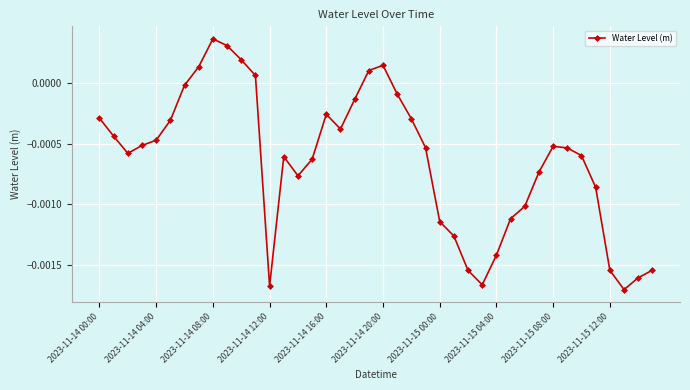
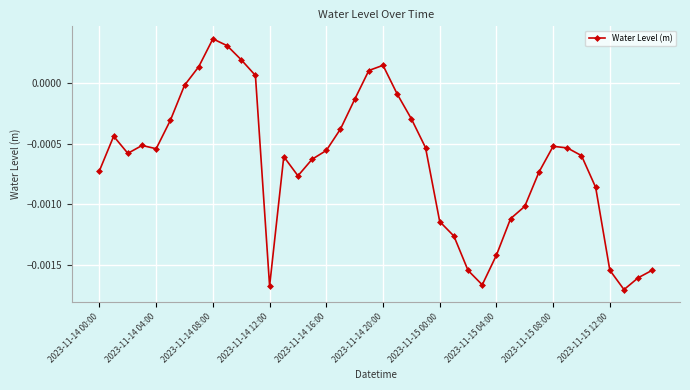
  {
-   "2023-11-14 00:00": -0.00029,
-   "2023-11-14 04:00": -0.00047,
+   "2023-11-14 00:00": -0.00072,
+   "2023-11-14 04:00": -0.00054,
    "2023-11-14 08:00": 0.00036,
    "2023-11-14 12:00": -0.00167,
-   "2023-11-14 16:00": -0.00026,
+   "2023-11-14 16:00": -0.00056,
    "2023-11-14 20:00": 0.00014,
    "2023-11-15 00:00": -0.00114,
    "2023-11-15 04:00": -0.00142,
    "2023-11-15 08:00": -0.00052,
    "2023-11-15 12:00": -0.00154
  }
